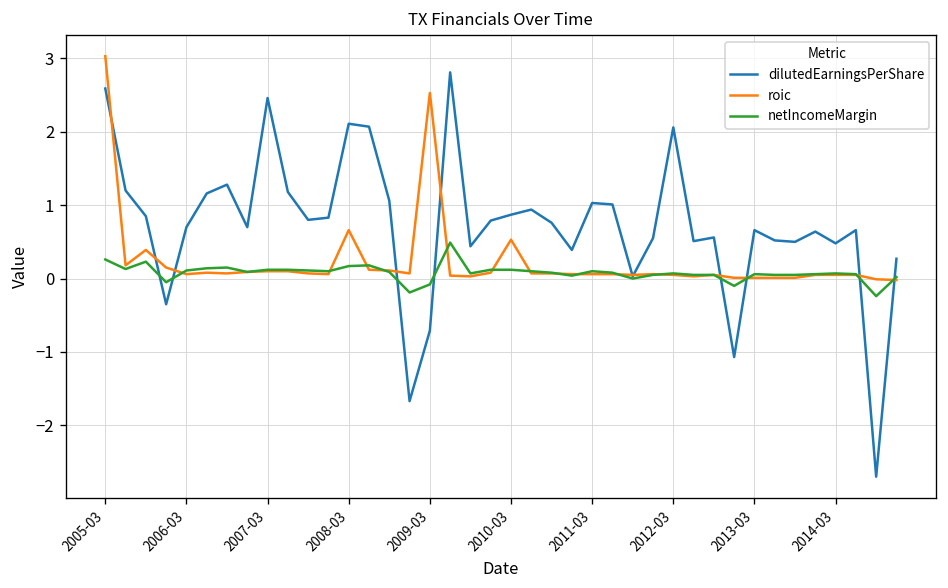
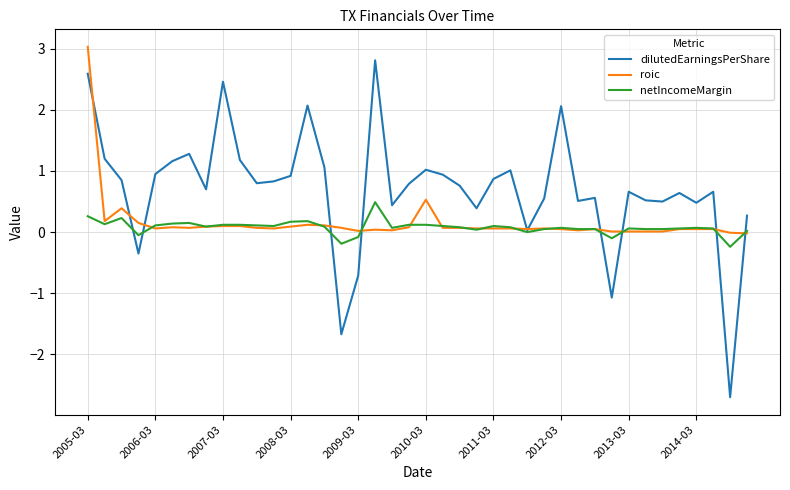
  {
    "dilutedEarningsPerShare": {
      "2005-03": 2.6,
-     "2006-03": 0.7,
+     "2006-03": 1.0,
      "2007-03": 2.5,
-     "2008-03": 2.1,
+     "2008-03": 0.9,
      "2009-03": -0.7,
-     "2010-03": 0.9,
-     "2011-03": 1.0,
+     "2010-03": 1.0,
+     "2011-03": 0.9,
      "2012-03": 2.1,
      "2013-03": 0.7,
      "2014-03": 0.5
    },
    "roic": {
      "2005-03": 3.0,
      "2006-03": 0.1,
-     "2008-03": 0.7,
-     "2009-03": 2.5,
+     "2008-03": 0.1,
+     "2009-03": 0.0,
      "2010-03": 0.5,
      "2013-03": 0.0
    },
    "netIncomeMargin": {
      "2005-03": 0.3,
      "2006-03": 0.1,
      "2008-03": 0.2,
      "2009-03": -0.1,
      "2010-03": 0.1,
      "2013-03": 0.1
    }
  }
